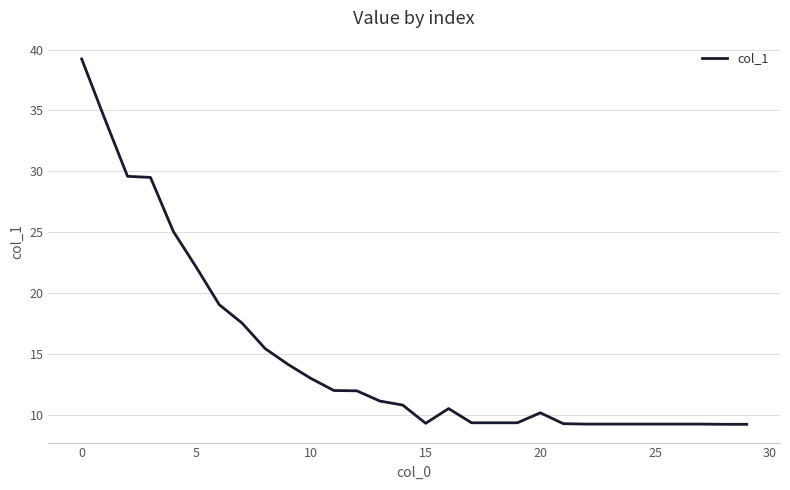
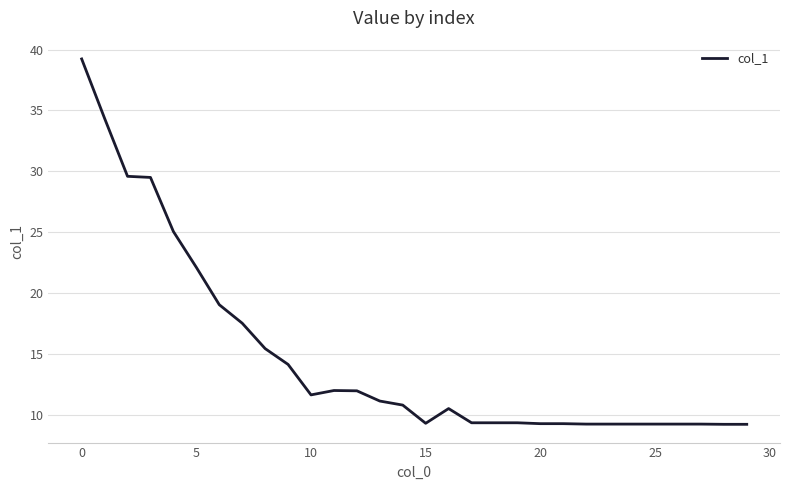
  {
    "0": 39.2,
    "5": 22.1,
-   "10": 13.0,
+   "10": 11.6,
    "15": 9.3,
-   "20": 10.2,
+   "20": 9.3,
    "25": 9.2
  }
